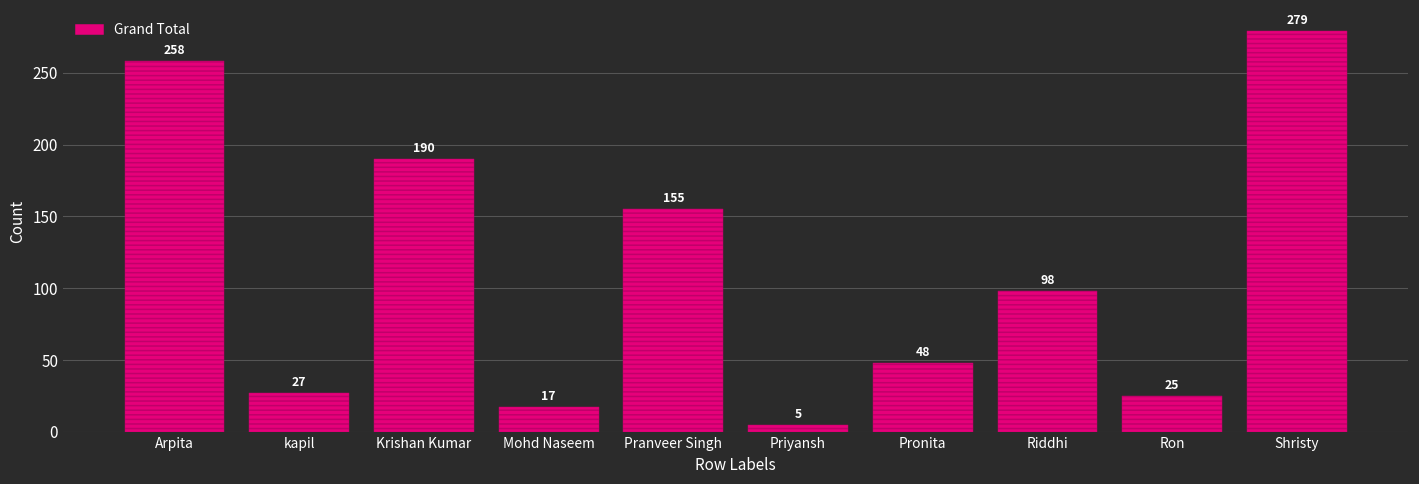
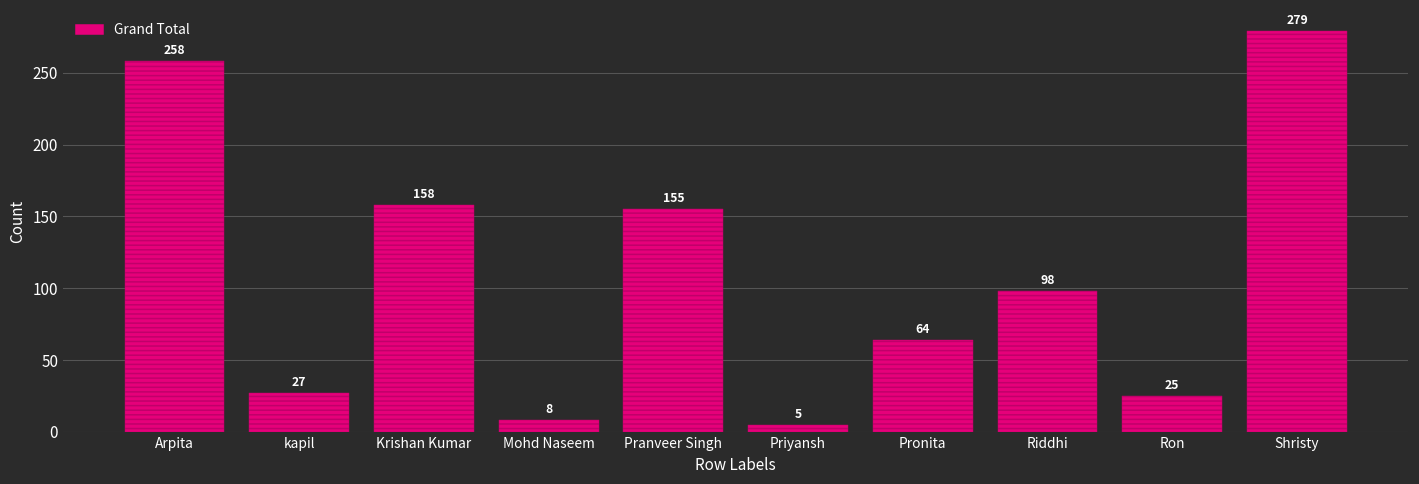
  {
    "Arpita": 258,
    "kapil": 27,
-   "Krishan Kumar": 190,
-   "Mohd Naseem": 17,
+   "Krishan Kumar": 158,
+   "Mohd Naseem": 8,
    "Pranveer Singh": 155,
    "Priyansh": 5,
-   "Pronita": 48,
+   "Pronita": 64,
    "Riddhi": 98,
    "Ron": 25,
    "Shristy": 279
  }
